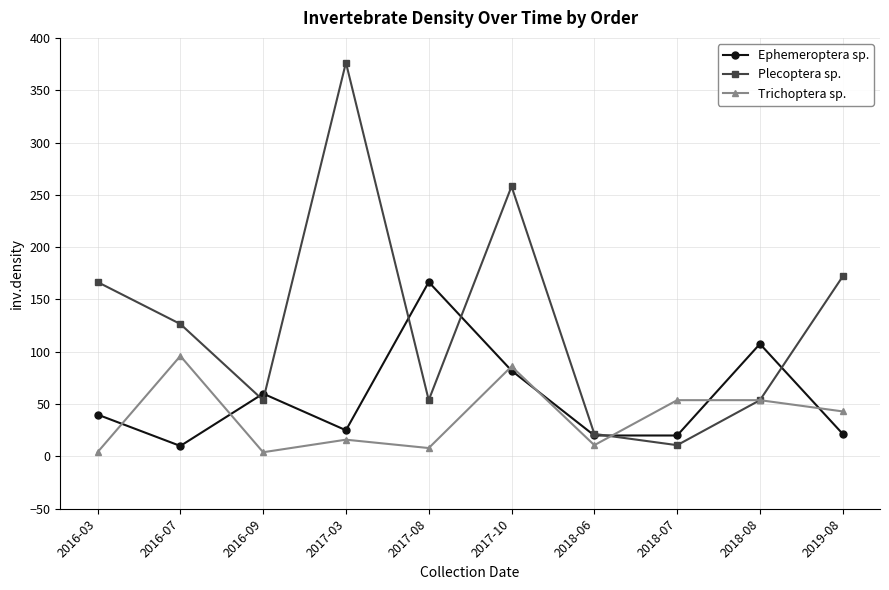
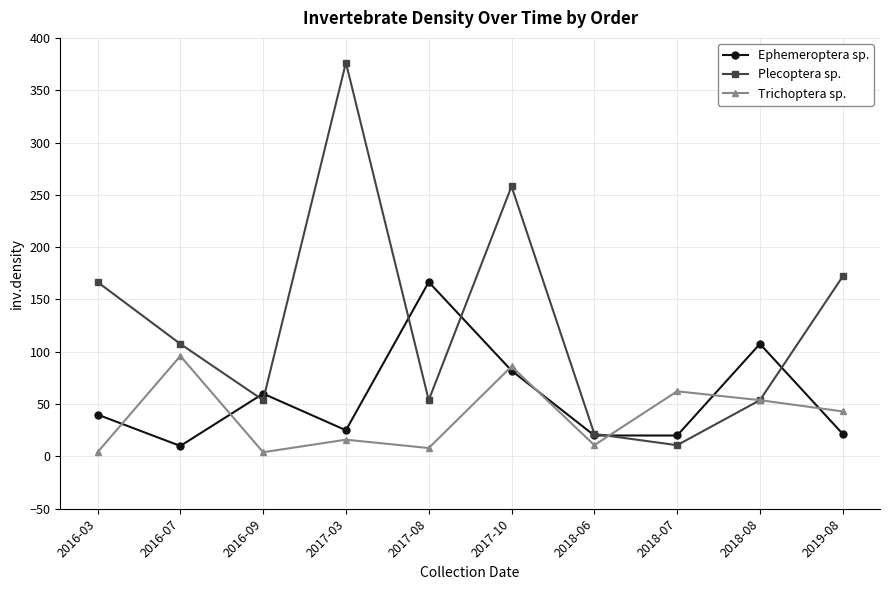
  {
    "Ephemeroptera sp.": {
      "2016-03": 40,
      "2016-07": 10,
      "2016-09": 60,
      "2017-03": 25,
      "2017-08": 167,
      "2017-10": 82,
      "2018-07": 20,
      "2018-08": 108,
      "2019-08": 22
    },
    "Plecoptera sp.": {
      "2016-03": 167,
-     "2016-07": 127,
+     "2016-07": 108,
      "2016-09": 54,
      "2017-03": 376,
      "2017-08": 54,
      "2017-10": 258,
      "2018-07": 11,
      "2019-08": 172
    },
    "Trichoptera sp.": {
      "2016-03": 4,
      "2016-07": 96,
      "2016-09": 4,
      "2017-03": 16,
      "2017-08": 8,
      "2017-10": 86,
      "2018-06": 11,
-     "2018-07": 54,
+     "2018-07": 62,
      "2019-08": 43
    }
  }
